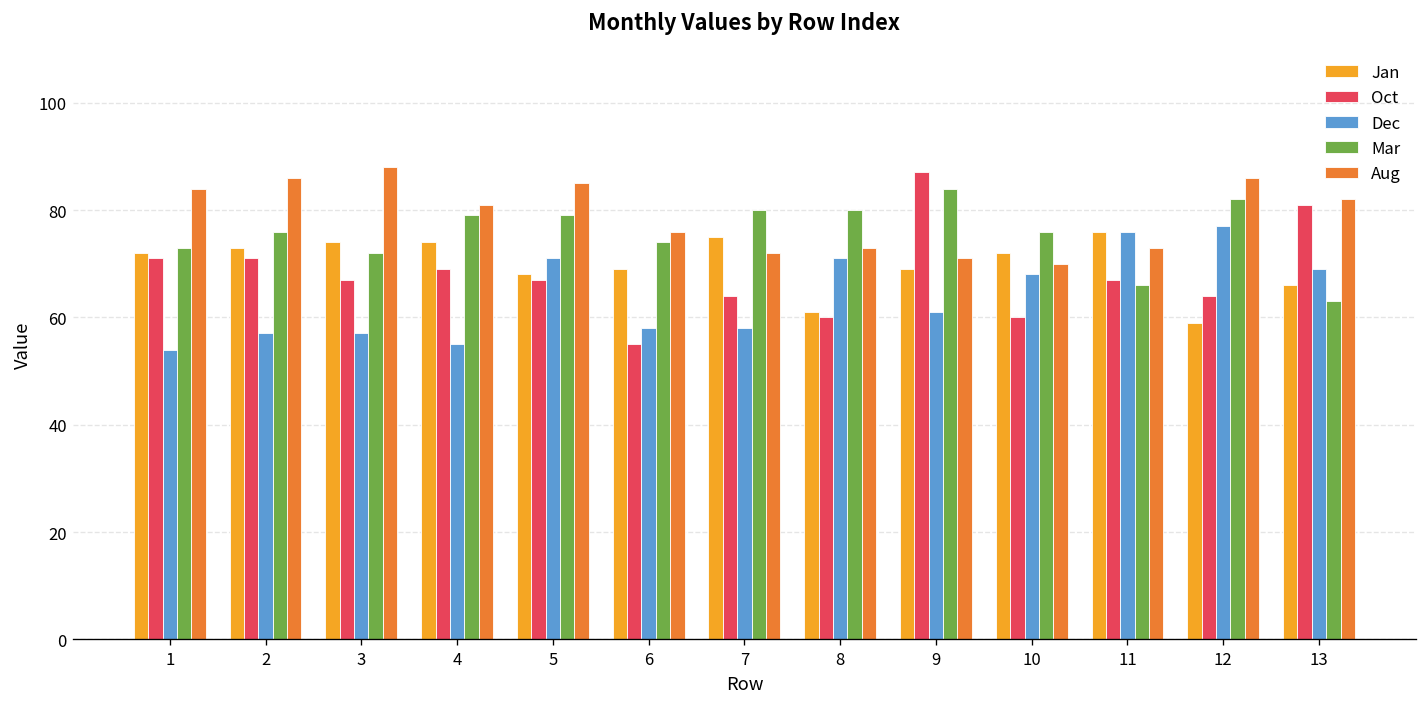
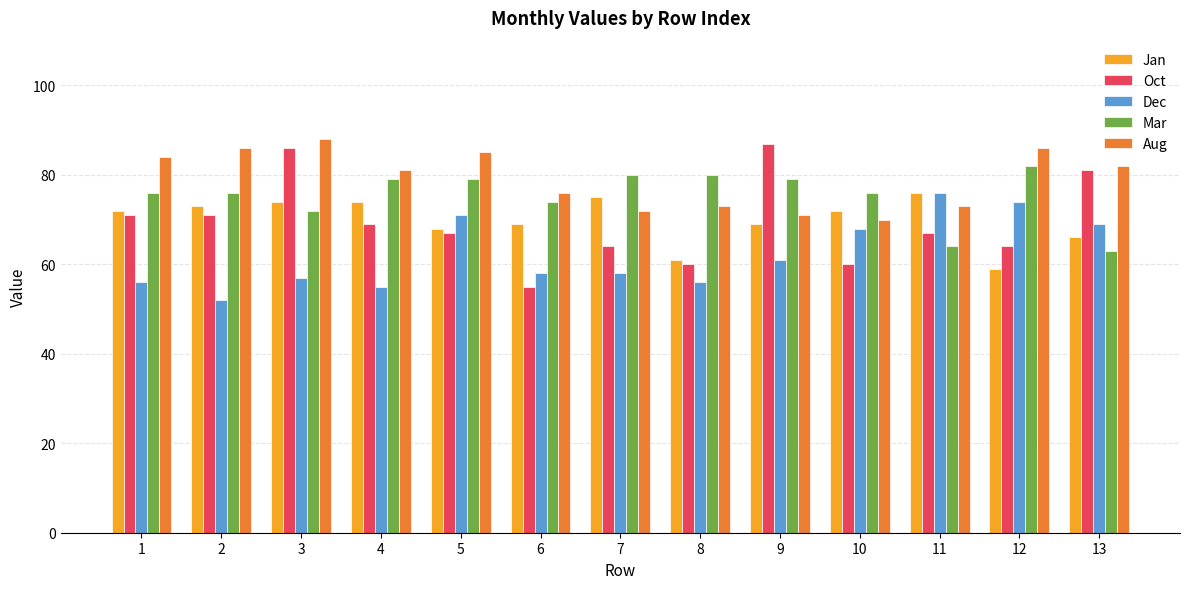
  {
    "Oct": {
      "1": 71,
      "2": 71,
-     "3": 67,
+     "3": 86,
      "4": 69,
      "5": 67,
      "6": 55,
      "7": 64,
      "8": 60,
      "9": 87,
      "10": 60,
      "11": 67,
      "12": 64,
      "13": 81
    },
    "Dec": {
-     "1": 54,
-     "2": 57,
+     "1": 56,
+     "2": 52,
      "3": 57,
      "4": 55,
      "5": 71,
      "6": 58,
      "7": 58,
-     "8": 71,
+     "8": 56,
      "9": 61,
      "10": 68,
      "11": 76,
-     "12": 77,
+     "12": 74,
      "13": 69
    },
    "Mar": {
-     "1": 73,
+     "1": 76,
      "2": 76,
      "3": 72,
      "4": 79,
      "5": 79,
      "6": 74,
      "7": 80,
      "8": 80,
-     "9": 84,
+     "9": 79,
      "10": 76,
-     "11": 66,
+     "11": 64,
      "12": 82,
      "13": 63
    }
  }
